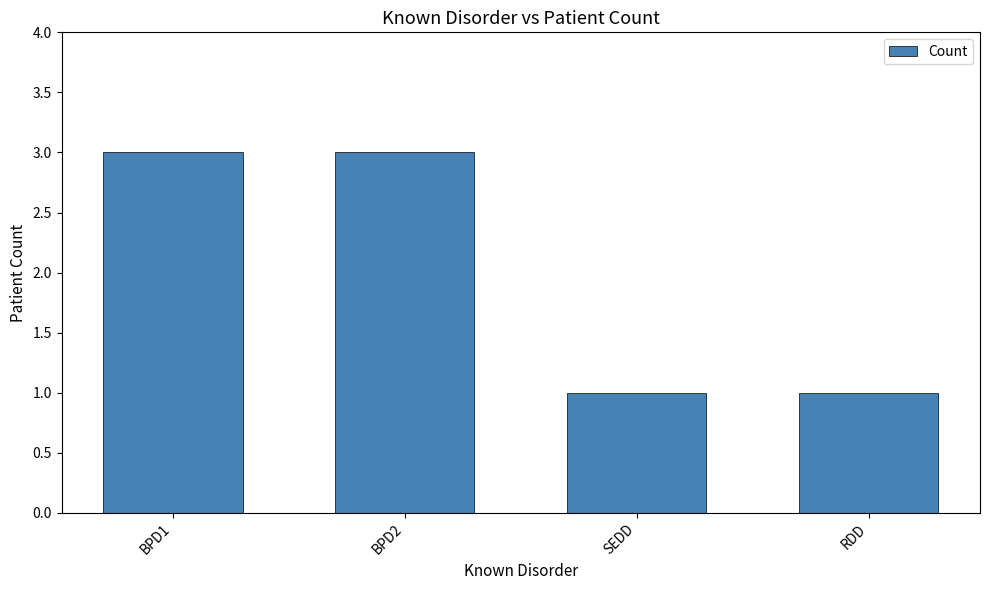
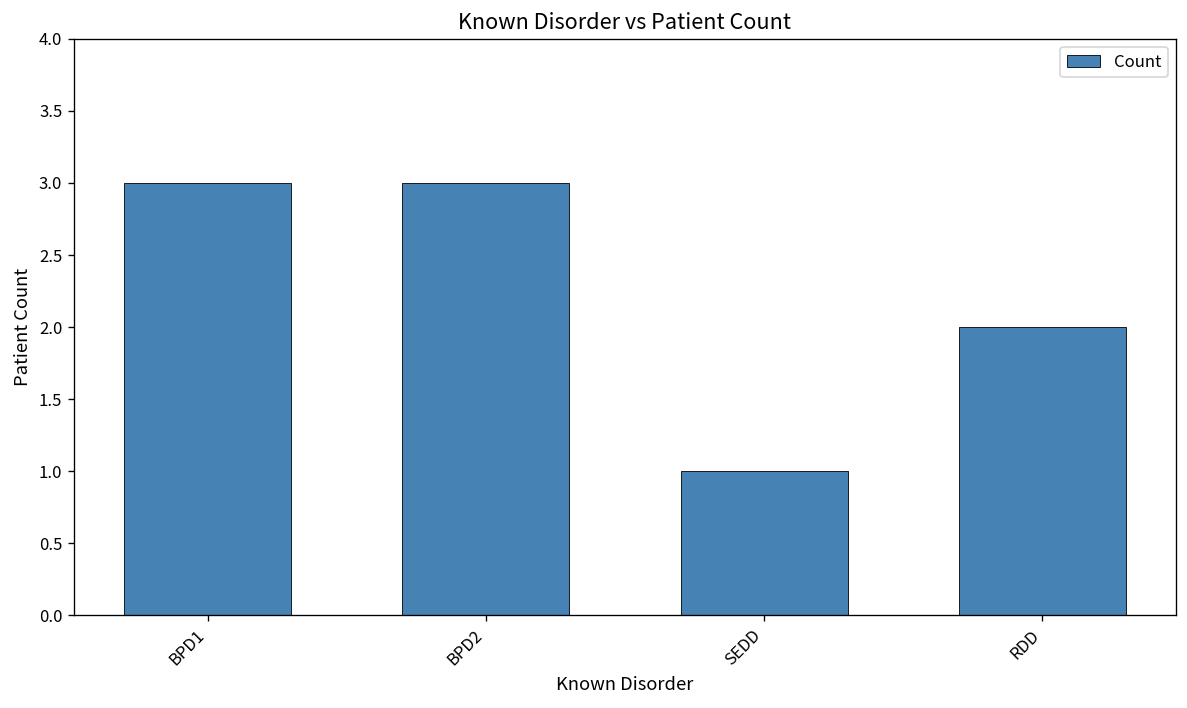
  {
    "BPD1": 3,
    "BPD2": 3,
    "SEDD": 1,
-   "RDD": 1
+   "RDD": 2
  }
